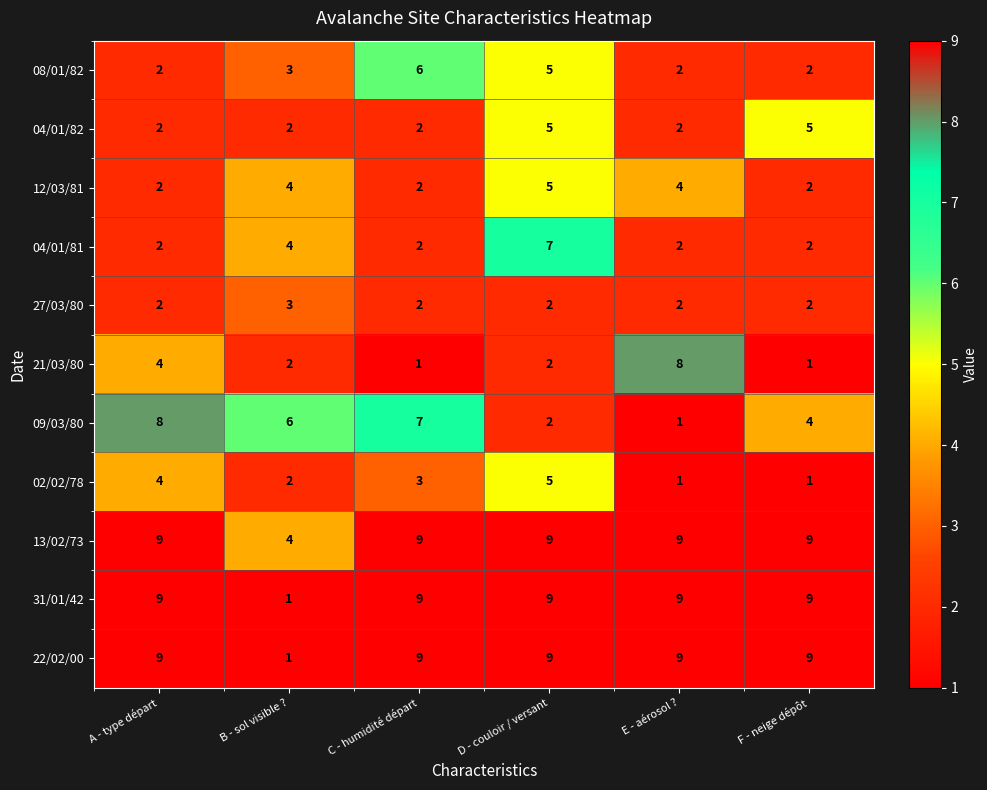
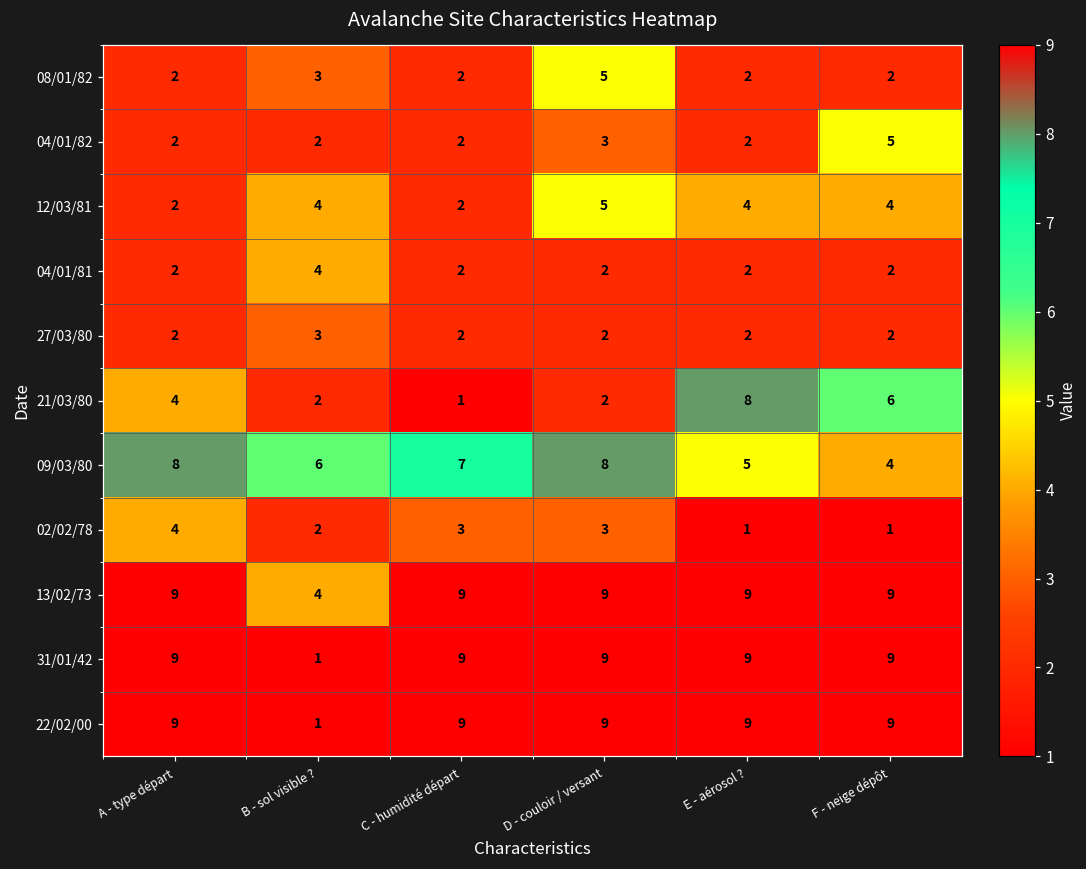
  {
    "08/01/82": {
      "A - type départ": 2,
      "B - sol visible ?": 3,
-     "C - humidité départ": 6,
+     "C - humidité départ": 2,
      "D - couloir / versant": 5,
      "E - aérosol ?": 2,
      "F - neige dépôt": 2
    },
    "04/01/82": {
      "A - type départ": 2,
      "B - sol visible ?": 2,
      "C - humidité départ": 2,
-     "D - couloir / versant": 5,
+     "D - couloir / versant": 3,
      "E - aérosol ?": 2,
      "F - neige dépôt": 5
    },
    "12/03/81": {
      "A - type départ": 2,
      "B - sol visible ?": 4,
      "C - humidité départ": 2,
      "D - couloir / versant": 5,
      "E - aérosol ?": 4,
-     "F - neige dépôt": 2
+     "F - neige dépôt": 4
    },
    "04/01/81": {
      "A - type départ": 2,
      "B - sol visible ?": 4,
      "C - humidité départ": 2,
-     "D - couloir / versant": 7,
+     "D - couloir / versant": 2,
      "E - aérosol ?": 2,
      "F - neige dépôt": 2
    },
    "27/03/80": {
      "A - type départ": 2,
      "B - sol visible ?": 3,
      "C - humidité départ": 2,
      "D - couloir / versant": 2,
      "E - aérosol ?": 2,
      "F - neige dépôt": 2
    },
    "21/03/80": {
      "A - type départ": 4,
      "B - sol visible ?": 2,
      "C - humidité départ": 1,
      "D - couloir / versant": 2,
      "E - aérosol ?": 8,
-     "F - neige dépôt": 1
+     "F - neige dépôt": 6
    },
    "09/03/80": {
      "A - type départ": 8,
      "B - sol visible ?": 6,
      "C - humidité départ": 7,
-     "D - couloir / versant": 2,
-     "E - aérosol ?": 1,
+     "D - couloir / versant": 8,
+     "E - aérosol ?": 5,
      "F - neige dépôt": 4
    },
    "02/02/78": {
      "A - type départ": 4,
      "B - sol visible ?": 2,
      "C - humidité départ": 3,
-     "D - couloir / versant": 5,
+     "D - couloir / versant": 3,
      "E - aérosol ?": 1,
      "F - neige dépôt": 1
    },
    "13/02/73": {
      "A - type départ": 9,
      "B - sol visible ?": 4,
      "C - humidité départ": 9,
      "D - couloir / versant": 9,
      "E - aérosol ?": 9,
      "F - neige dépôt": 9
    },
    "31/01/42": {
      "A - type départ": 9,
      "B - sol visible ?": 1,
      "C - humidité départ": 9,
      "D - couloir / versant": 9,
      "E - aérosol ?": 9,
      "F - neige dépôt": 9
    },
    "22/02/00": {
      "A - type départ": 9,
      "B - sol visible ?": 1,
      "C - humidité départ": 9,
      "D - couloir / versant": 9,
      "E - aérosol ?": 9,
      "F - neige dépôt": 9
    }
  }
